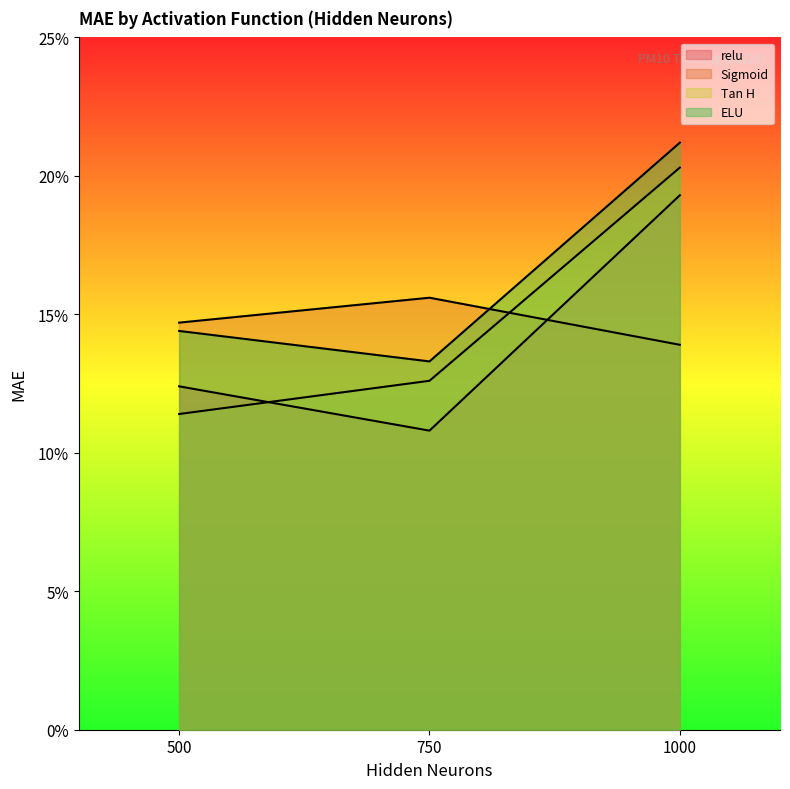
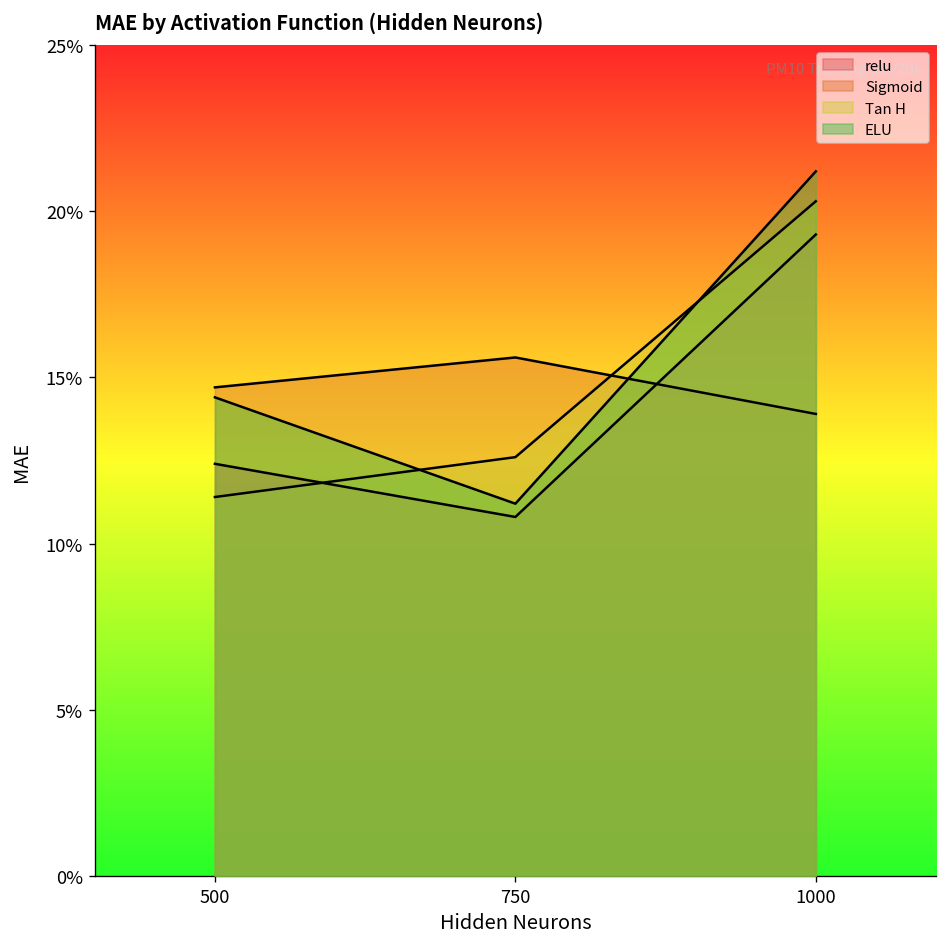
  {
    "ELU": {
      "500": "14.4%",
-     "750": "13.3%",
+     "750": "11.2%",
      "1000": "21.2%"
    }
  }
